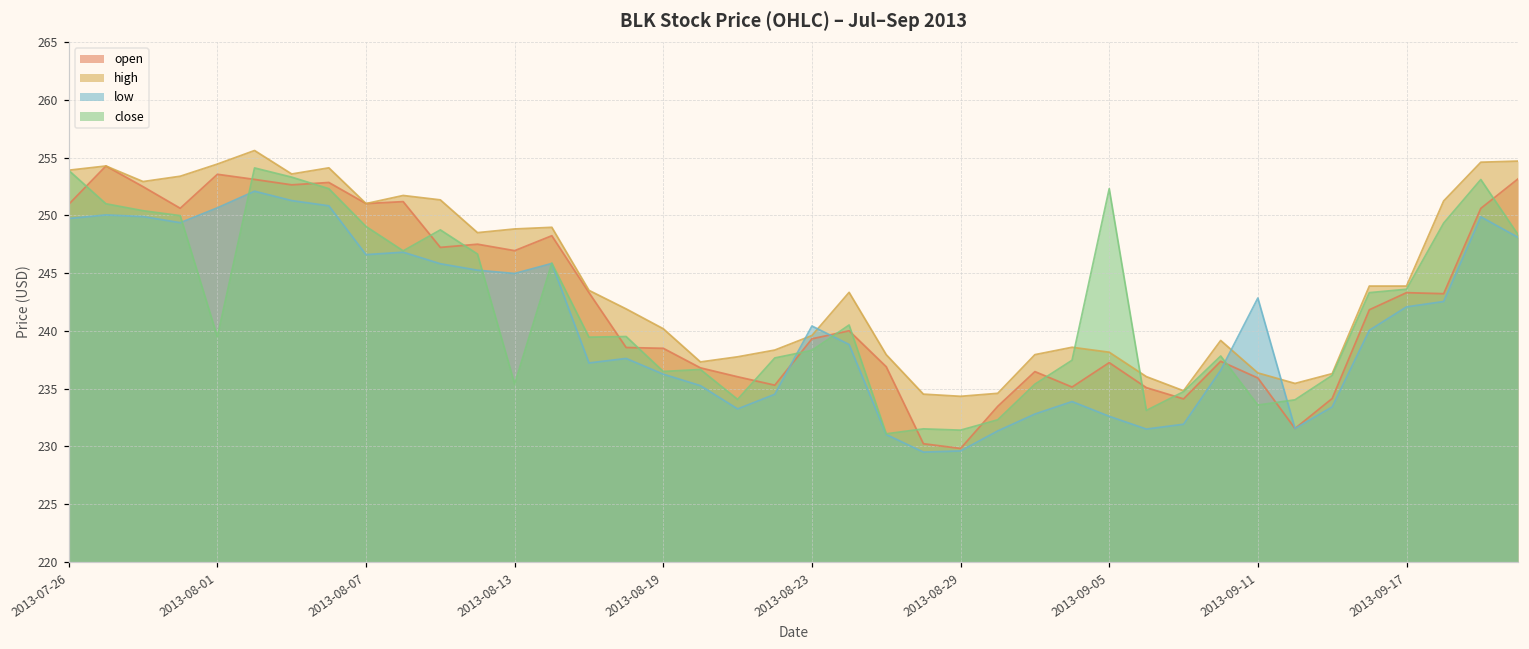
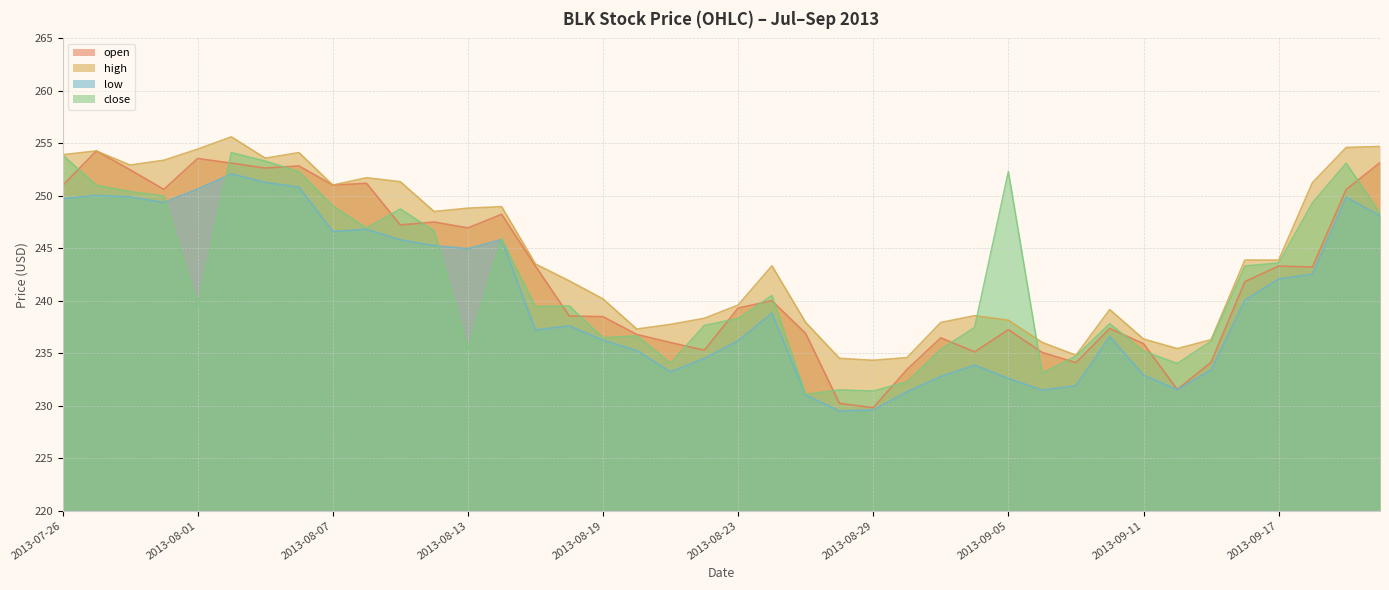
  {
    "low": {
      "2013-07-26": 249.7,
      "2013-08-01": 250.7,
      "2013-08-07": 246.6,
      "2013-08-13": 245.0,
-     "2013-08-23": 240.4,
+     "2013-08-23": 236.2,
      "2013-09-05": 232.6,
-     "2013-09-11": 242.8,
+     "2013-09-11": 232.9,
      "2013-09-17": 242.1
    },
    "close": {
      "2013-08-01": 239.5,
      "2013-08-07": 249.0,
      "2013-08-13": 235.4,
      "2013-08-23": 238.3,
      "2013-08-29": 231.4,
      "2013-09-05": 252.3,
-     "2013-09-11": 233.6,
+     "2013-09-11": 235.2,
      "2013-09-17": 243.6
    }
  }
